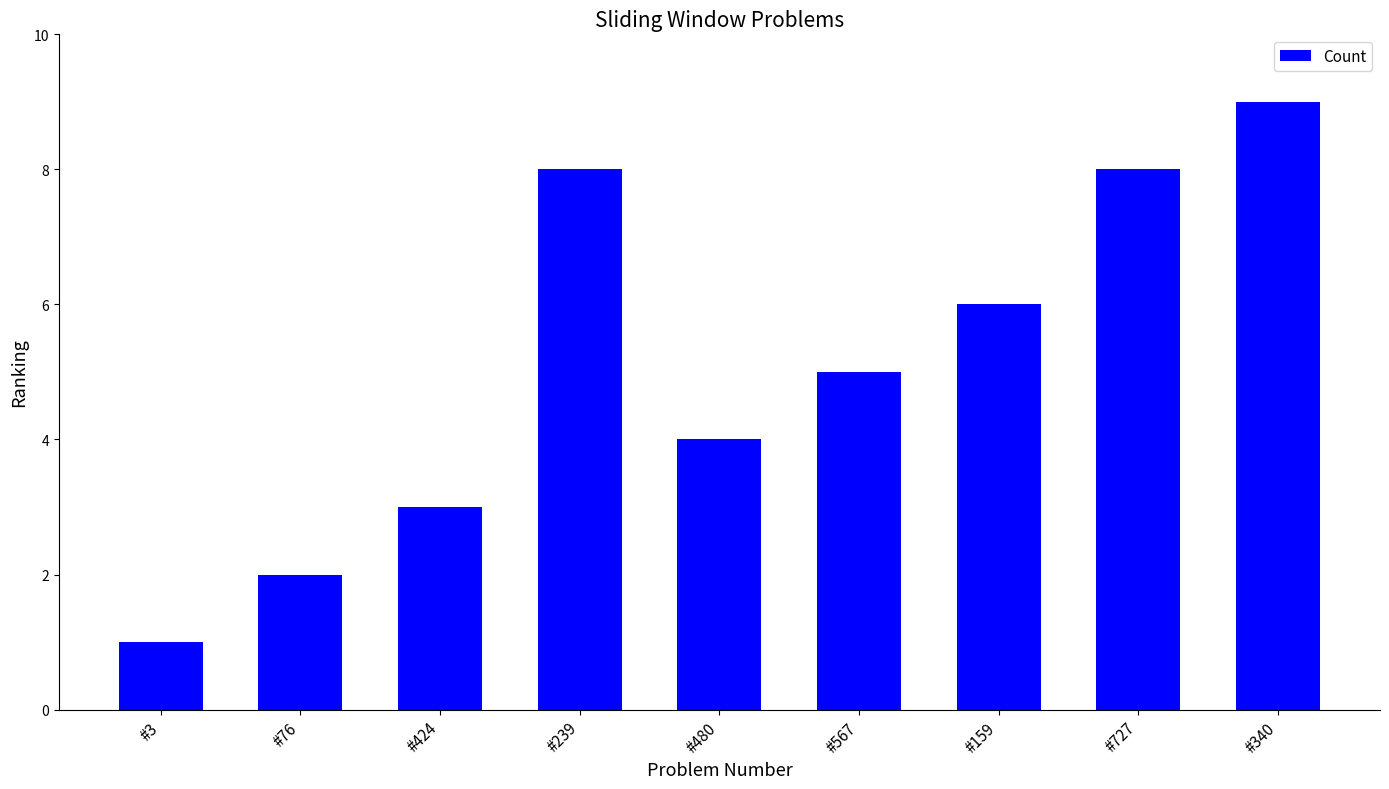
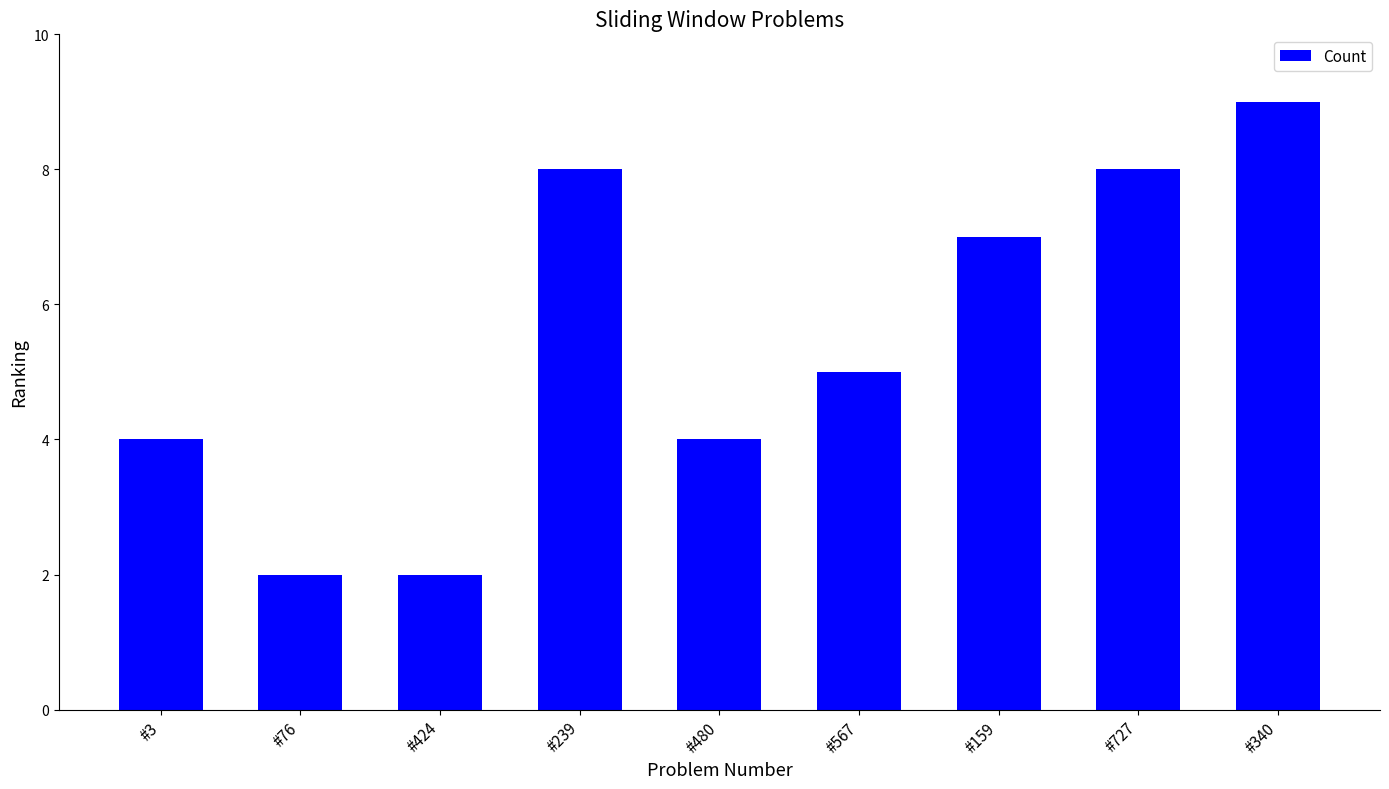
  {
-   "#3": 1,
+   "#3": 4,
    "#76": 2,
-   "#424": 3,
+   "#424": 2,
    "#239": 8,
    "#480": 4,
    "#567": 5,
-   "#159": 6,
+   "#159": 7,
    "#727": 8,
    "#340": 9
  }
